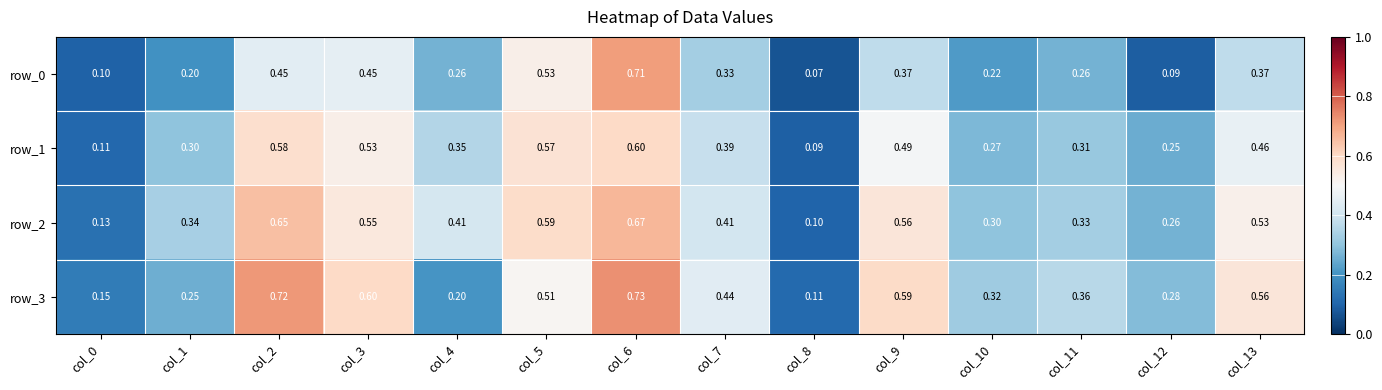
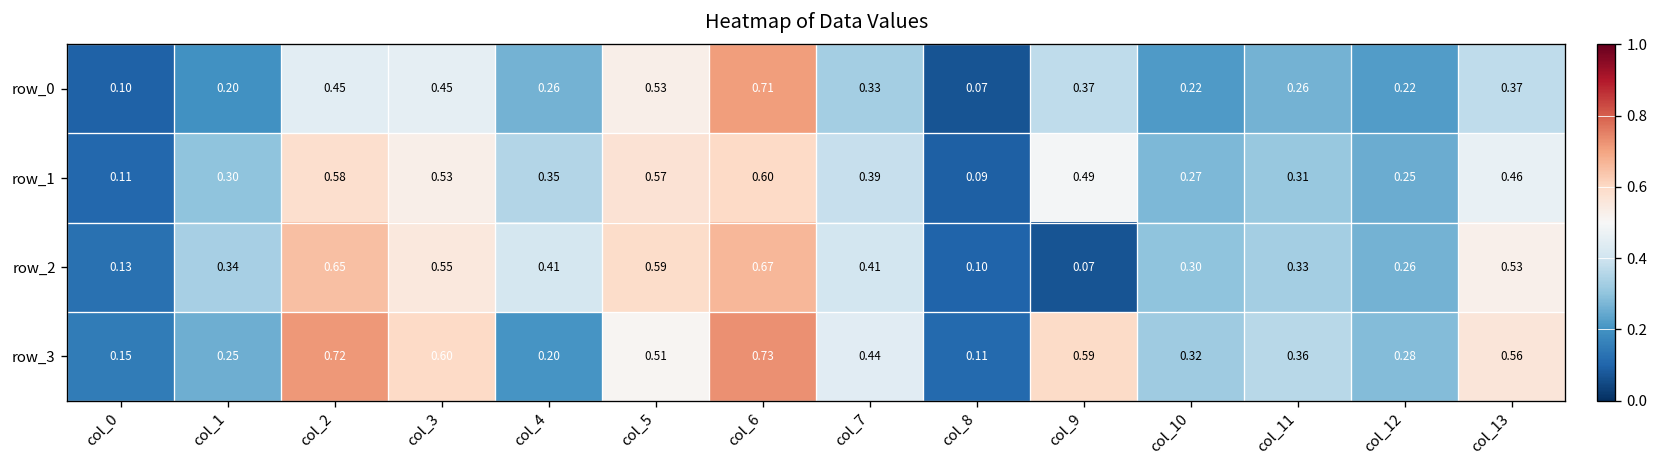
  {
    "row_0": {
      "col_0": 0.10,
      "col_1": 0.20,
      "col_2": 0.45,
      "col_3": 0.45,
      "col_4": 0.26,
      "col_5": 0.53,
      "col_6": 0.71,
      "col_7": 0.33,
      "col_8": 0.07,
      "col_9": 0.37,
      "col_10": 0.22,
      "col_11": 0.26,
-     "col_12": 0.09,
+     "col_12": 0.22,
      "col_13": 0.37
    },
    "row_1": {
      "col_0": 0.11,
      "col_1": 0.30,
      "col_2": 0.58,
      "col_3": 0.53,
      "col_4": 0.35,
      "col_5": 0.57,
      "col_6": 0.60,
      "col_7": 0.39,
      "col_8": 0.09,
      "col_9": 0.49,
      "col_10": 0.27,
      "col_11": 0.31,
      "col_12": 0.25,
      "col_13": 0.46
    },
    "row_2": {
      "col_0": 0.13,
      "col_1": 0.34,
      "col_2": 0.65,
      "col_3": 0.55,
      "col_4": 0.41,
      "col_5": 0.59,
      "col_6": 0.67,
      "col_7": 0.41,
      "col_8": 0.10,
-     "col_9": 0.56,
+     "col_9": 0.07,
      "col_10": 0.30,
      "col_11": 0.33,
      "col_12": 0.26,
      "col_13": 0.53
    },
    "row_3": {
      "col_0": 0.15,
      "col_1": 0.25,
      "col_2": 0.72,
      "col_3": 0.60,
      "col_4": 0.20,
      "col_5": 0.51,
      "col_6": 0.73,
      "col_7": 0.44,
      "col_8": 0.11,
      "col_9": 0.59,
      "col_10": 0.32,
      "col_11": 0.36,
      "col_12": 0.28,
      "col_13": 0.56
    }
  }
